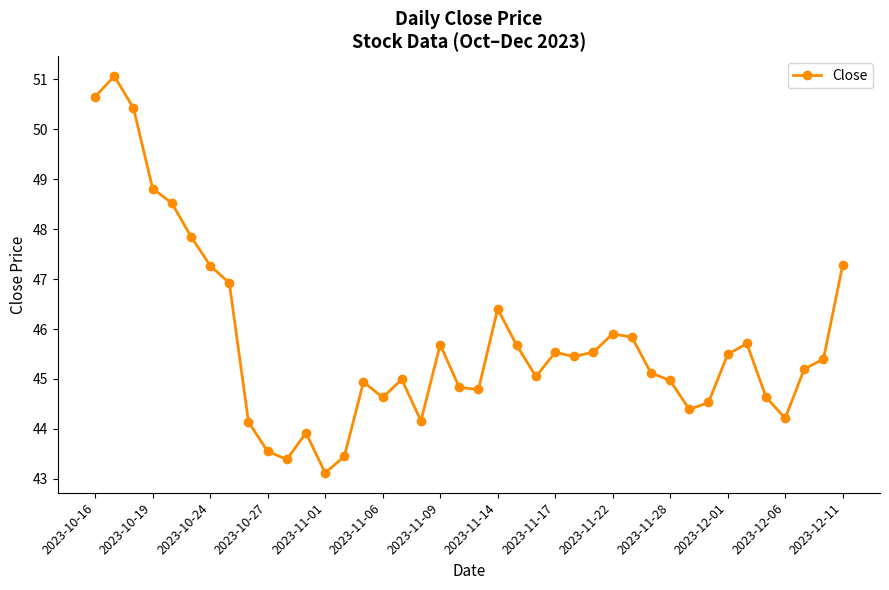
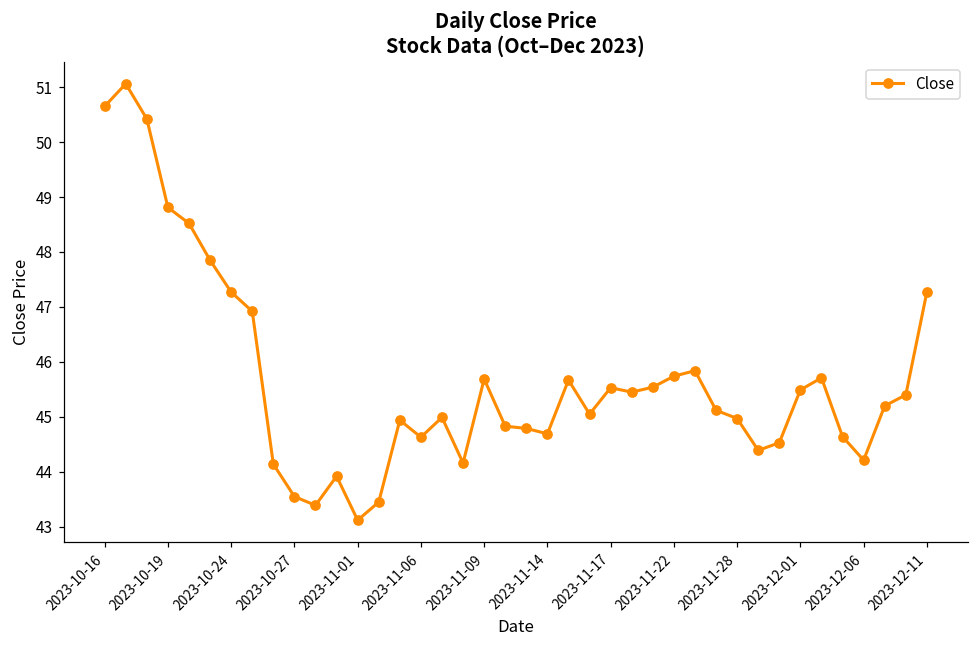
  {
    "2023-10-16": 50.7,
    "2023-10-19": 48.8,
    "2023-10-24": 47.3,
    "2023-10-27": 43.5,
    "2023-11-01": 43.1,
    "2023-11-06": 44.6,
    "2023-11-09": 45.7,
-   "2023-11-14": 46.4,
+   "2023-11-14": 44.7,
    "2023-11-17": 45.5,
-   "2023-11-22": 45.9,
+   "2023-11-22": 45.7,
    "2023-11-28": 45.0,
    "2023-12-01": 45.5,
    "2023-12-06": 44.2,
    "2023-12-11": 47.3
  }
